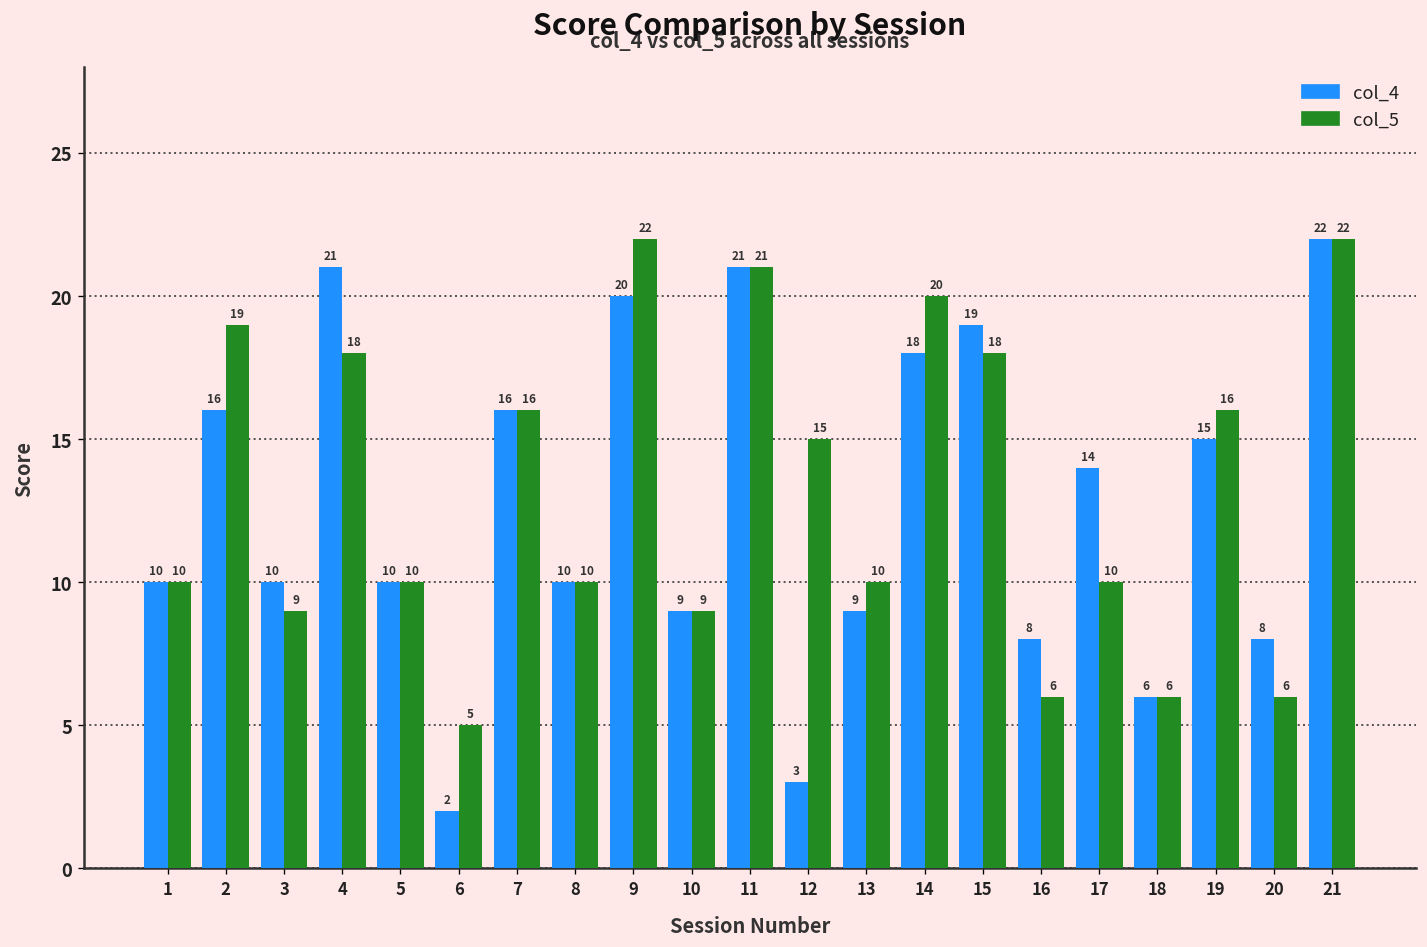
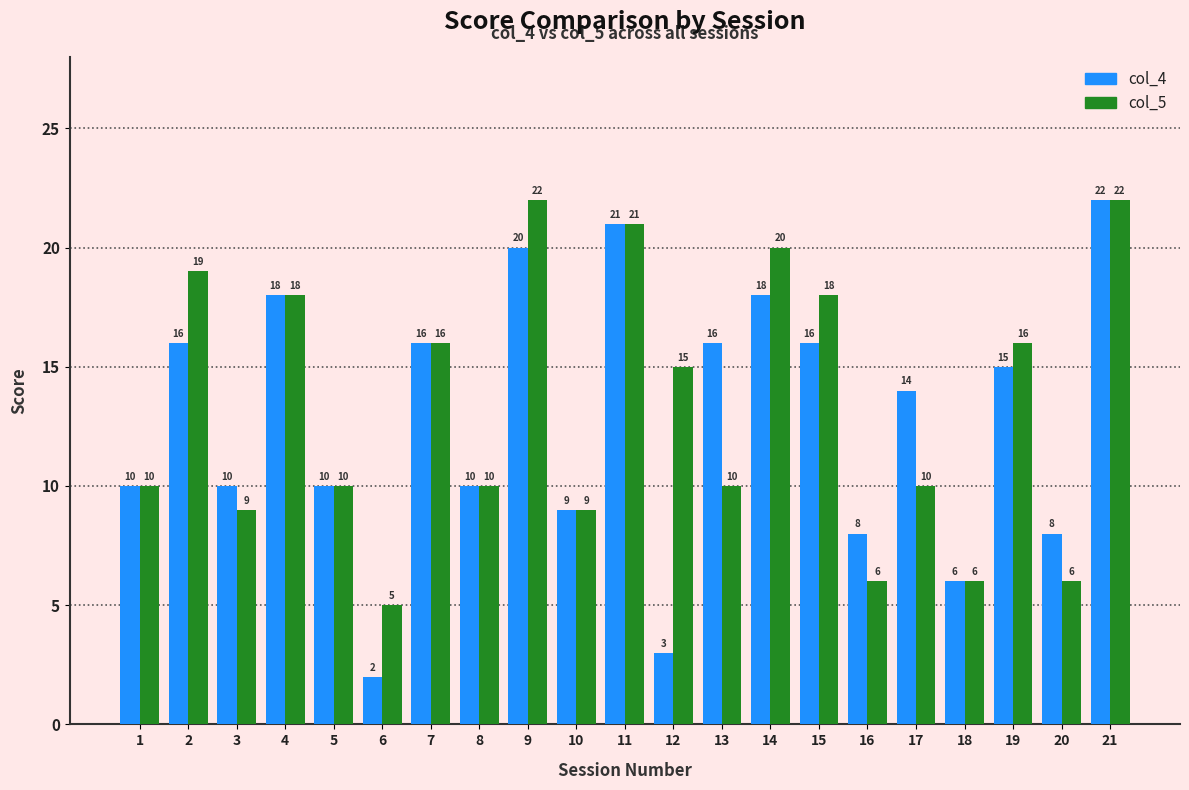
  {
    "col_4": {
      "1": 10,
      "2": 16,
      "3": 10,
-     "4": 21,
+     "4": 18,
      "5": 10,
      "6": 2,
      "7": 16,
      "8": 10,
      "9": 20,
      "10": 9,
      "11": 21,
      "12": 3,
-     "13": 9,
+     "13": 16,
      "14": 18,
-     "15": 19,
+     "15": 16,
      "16": 8,
      "17": 14,
      "18": 6,
      "19": 15,
      "20": 8,
      "21": 22
    },
    "col_5": {
      "1": 10,
      "2": 19,
      "3": 9,
      "4": 18,
      "5": 10,
      "6": 5,
      "7": 16,
      "8": 10,
      "9": 22,
      "10": 9,
      "11": 21,
      "12": 15,
      "13": 10,
      "14": 20,
      "15": 18,
      "16": 6,
      "17": 10,
      "18": 6,
      "19": 16,
      "20": 6,
      "21": 22
    }
  }
